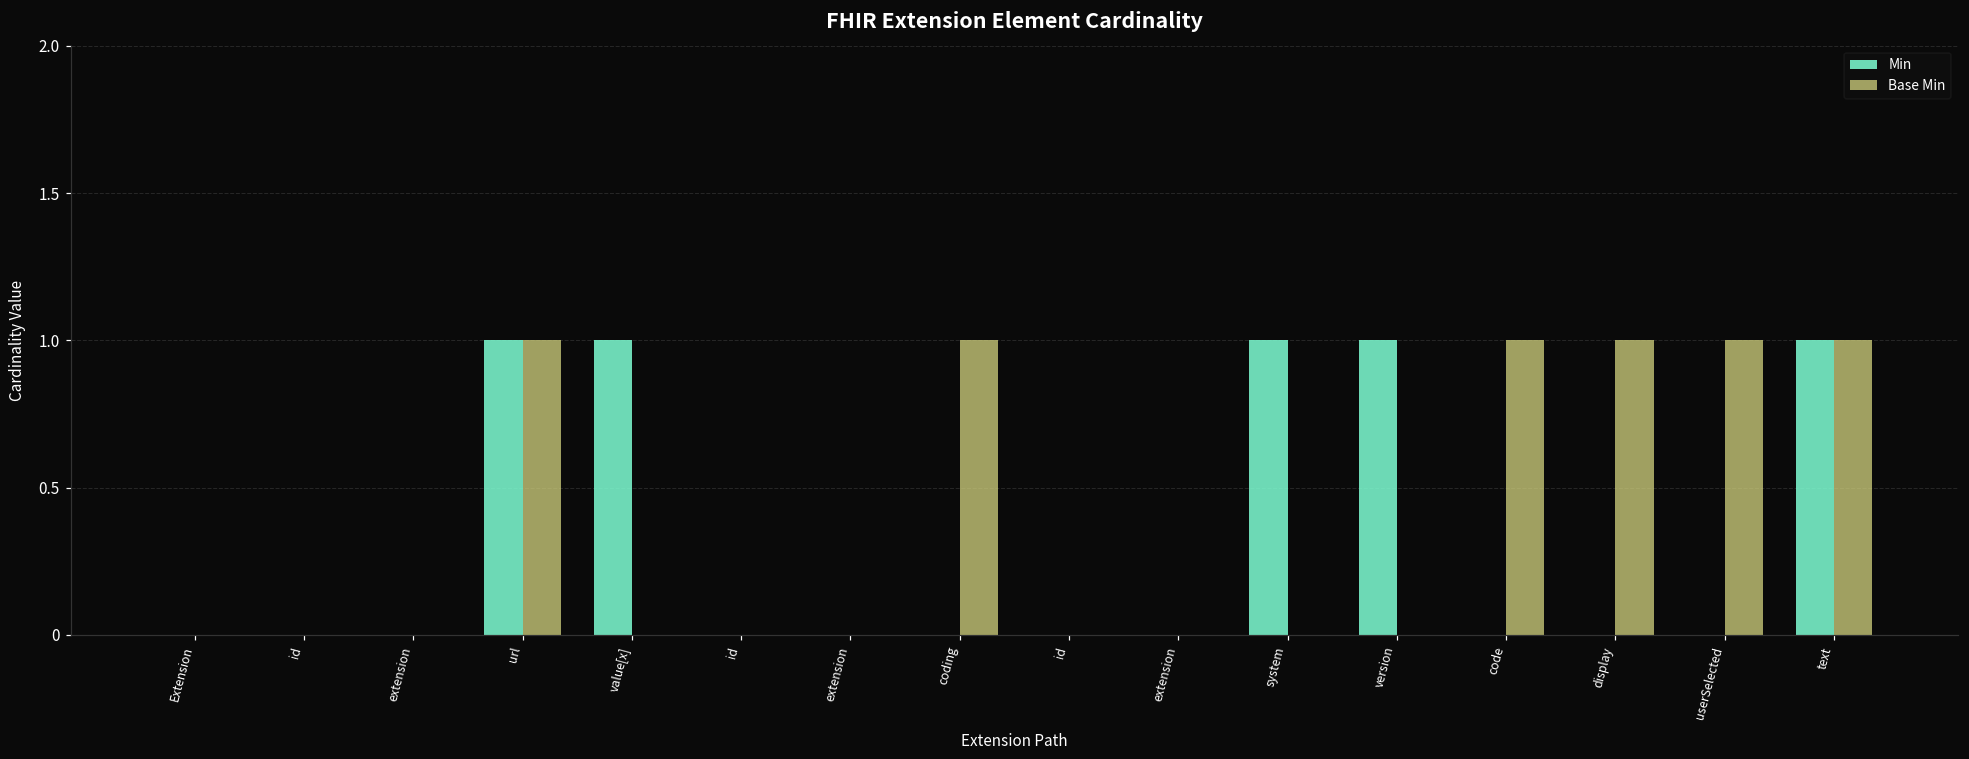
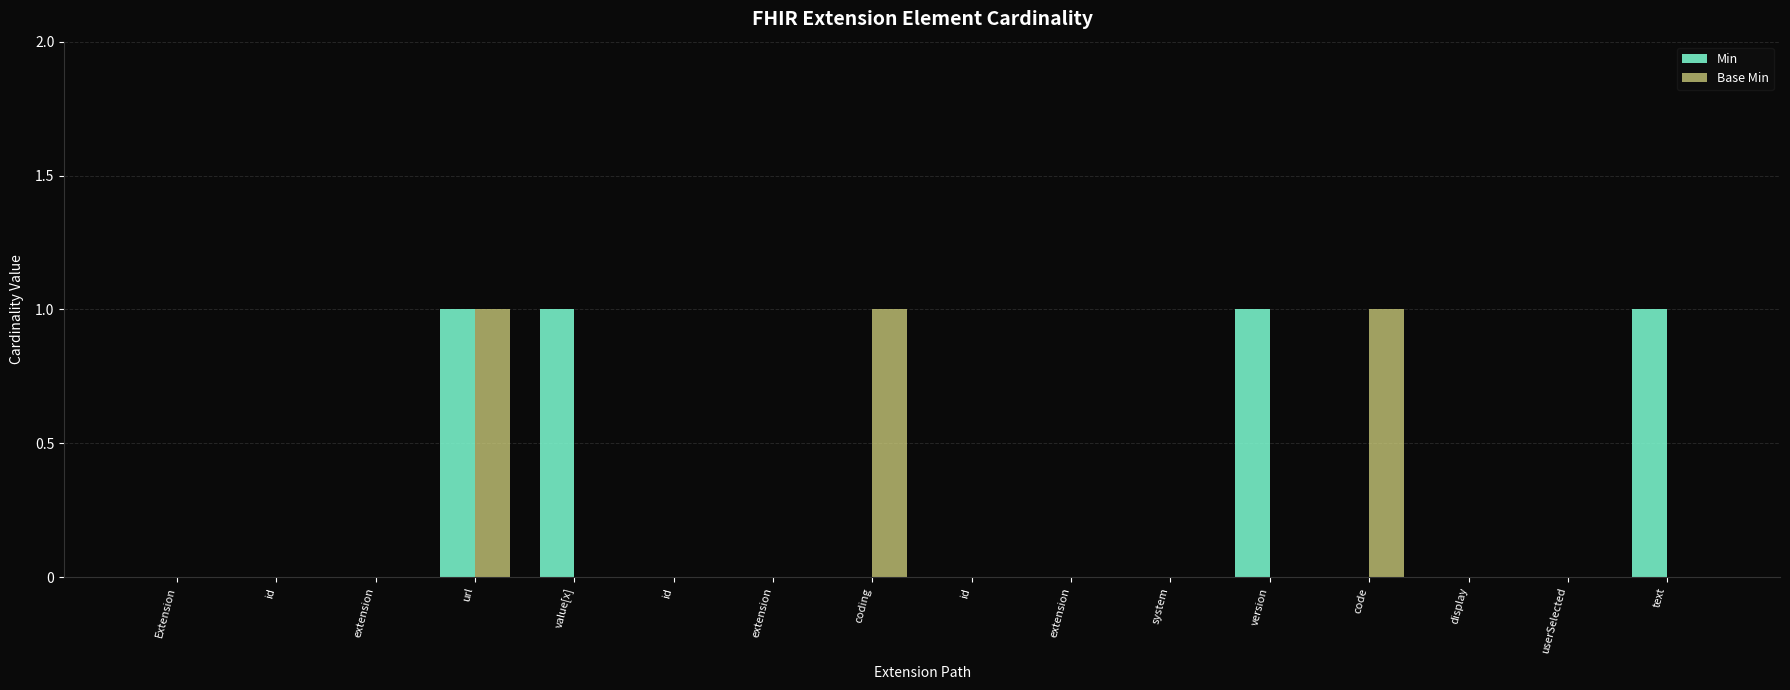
  {
    "Min": {
      "Extension": 0,
      "url": 1,
      "value[x]": 1,
      "coding": 0,
-     "system": 1,
+     "system": 0,
      "version": 1,
      "code": 0,
      "display": 0,
      "userSelected": 0,
      "text": 1
    },
    "Base Min": {
      "Extension": 0,
      "url": 1,
      "value[x]": 0,
      "coding": 1,
      "system": 0,
      "version": 0,
      "code": 1,
-     "display": 1,
-     "userSelected": 1,
-     "text": 1
+     "display": 0,
+     "userSelected": 0,
+     "text": 0
    }
  }
